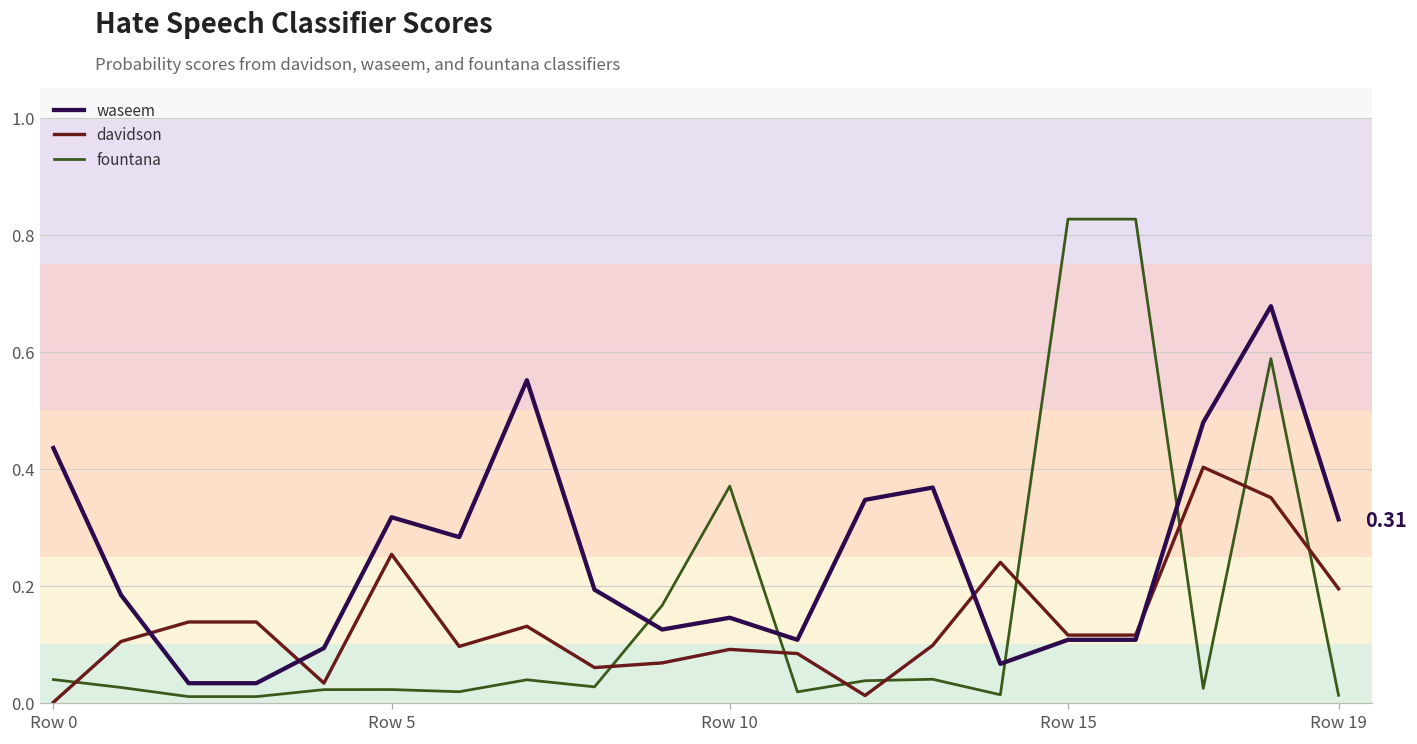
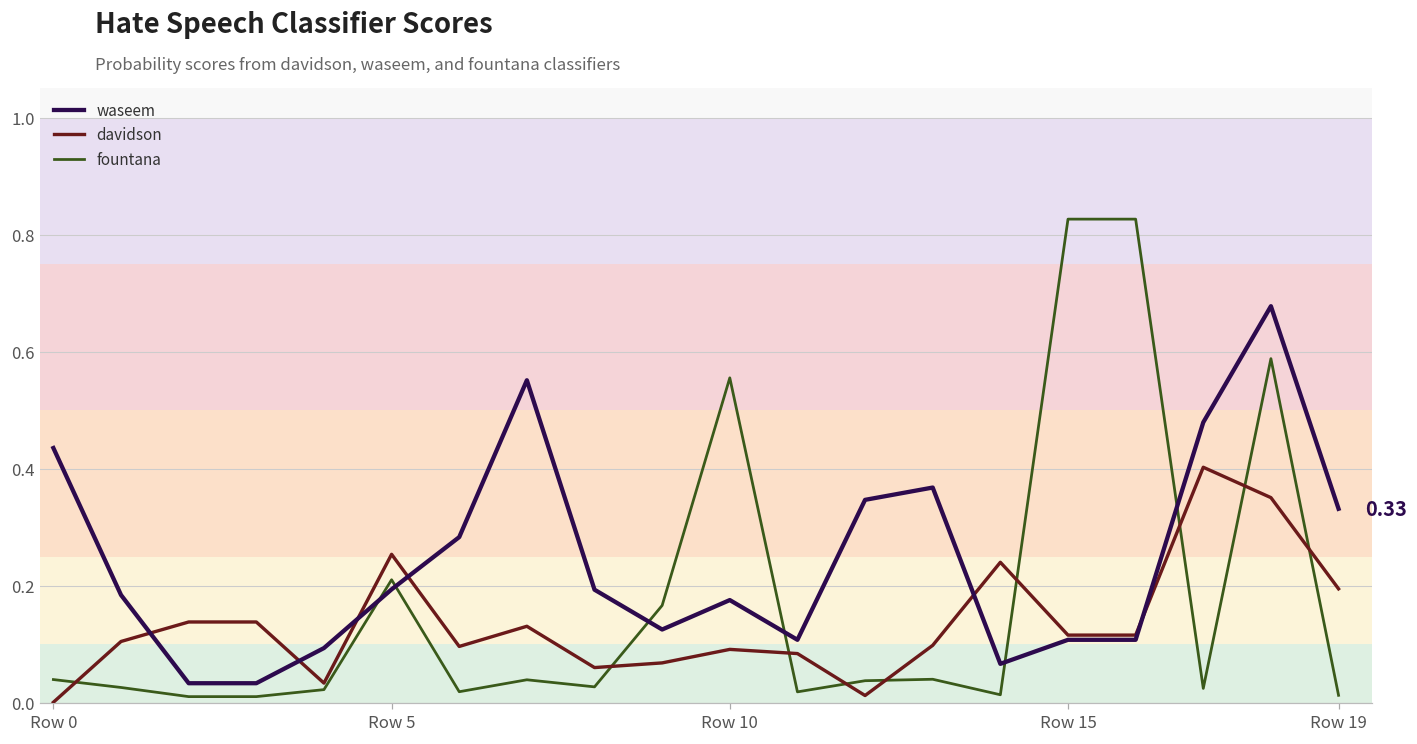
  {
    "waseem": {
-     "Row 5": 0.32,
-     "Row 10": 0.15,
-     "Row 19": 0.31
+     "Row 5": 0.19,
+     "Row 10": 0.18,
+     "Row 19": 0.33
    },
    "davidson": {
      "Row 0": 0.00,
      "Row 5": 0.25,
      "Row 10": 0.09,
      "Row 15": 0.12,
      "Row 19": 0.19
    },
    "fountana": {
      "Row 0": 0.04,
-     "Row 5": 0.02,
-     "Row 10": 0.37,
+     "Row 5": 0.21,
+     "Row 10": 0.56,
      "Row 15": 0.83,
      "Row 19": 0.01
    }
  }
